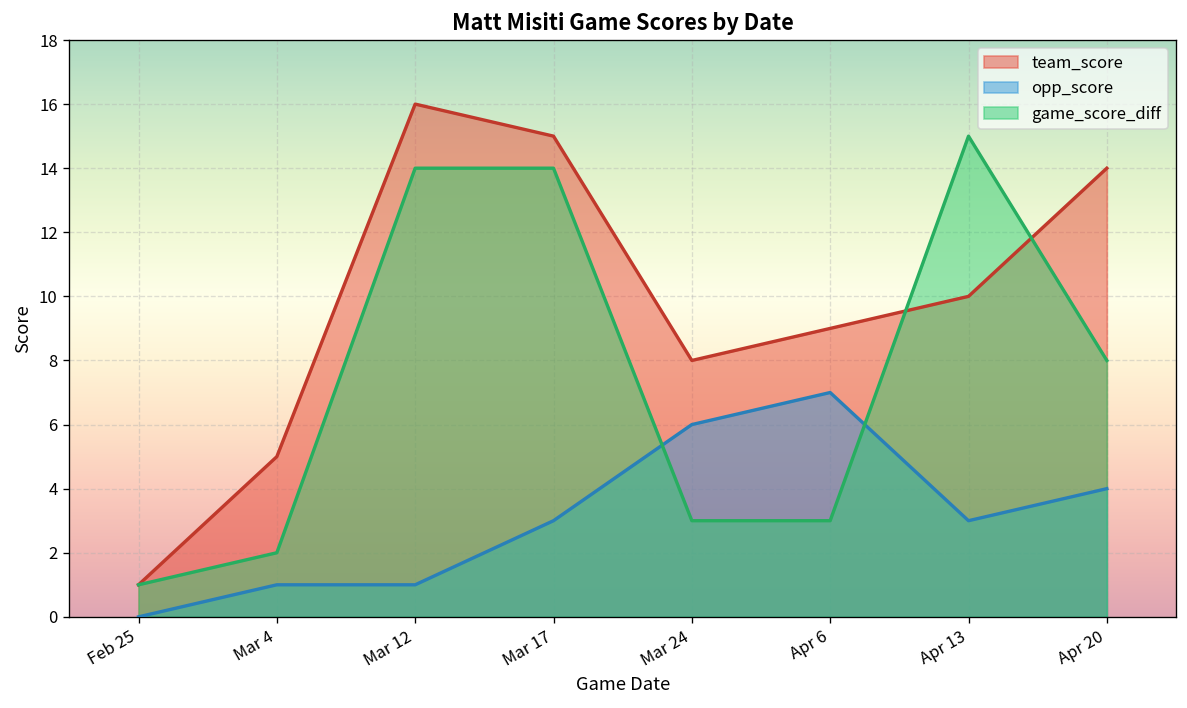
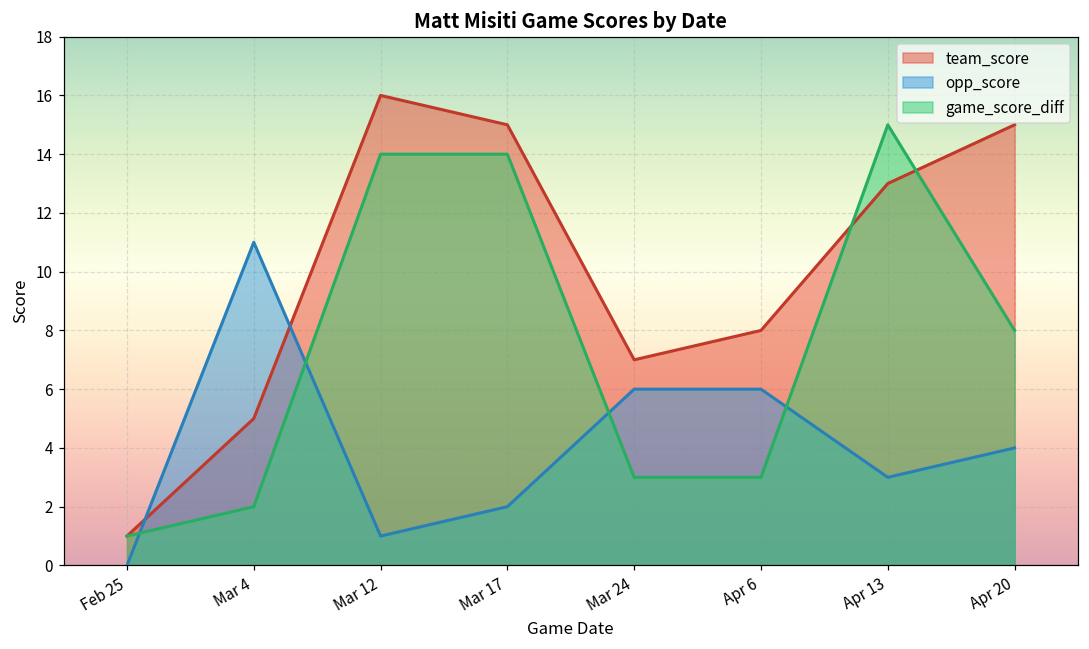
  {
    "team_score": {
      "Mar 4": 5,
      "Mar 12": 16,
      "Mar 17": 15,
-     "Mar 24": 8,
-     "Apr 6": 9,
-     "Apr 13": 10,
-     "Apr 20": 14
+     "Mar 24": 7,
+     "Apr 6": 8,
+     "Apr 13": 13,
+     "Apr 20": 15
    },
    "opp_score": {
      "Feb 25": 0,
-     "Mar 4": 1,
+     "Mar 4": 11,
      "Mar 12": 1,
-     "Mar 17": 3,
+     "Mar 17": 2,
      "Mar 24": 6,
-     "Apr 6": 7,
+     "Apr 6": 6,
      "Apr 13": 3,
      "Apr 20": 4
    },
    "game_score_diff": {
      "Mar 4": 2,
      "Mar 12": 14,
      "Mar 17": 14,
      "Mar 24": 3,
      "Apr 6": 3,
      "Apr 13": 15,
      "Apr 20": 8
    }
  }
